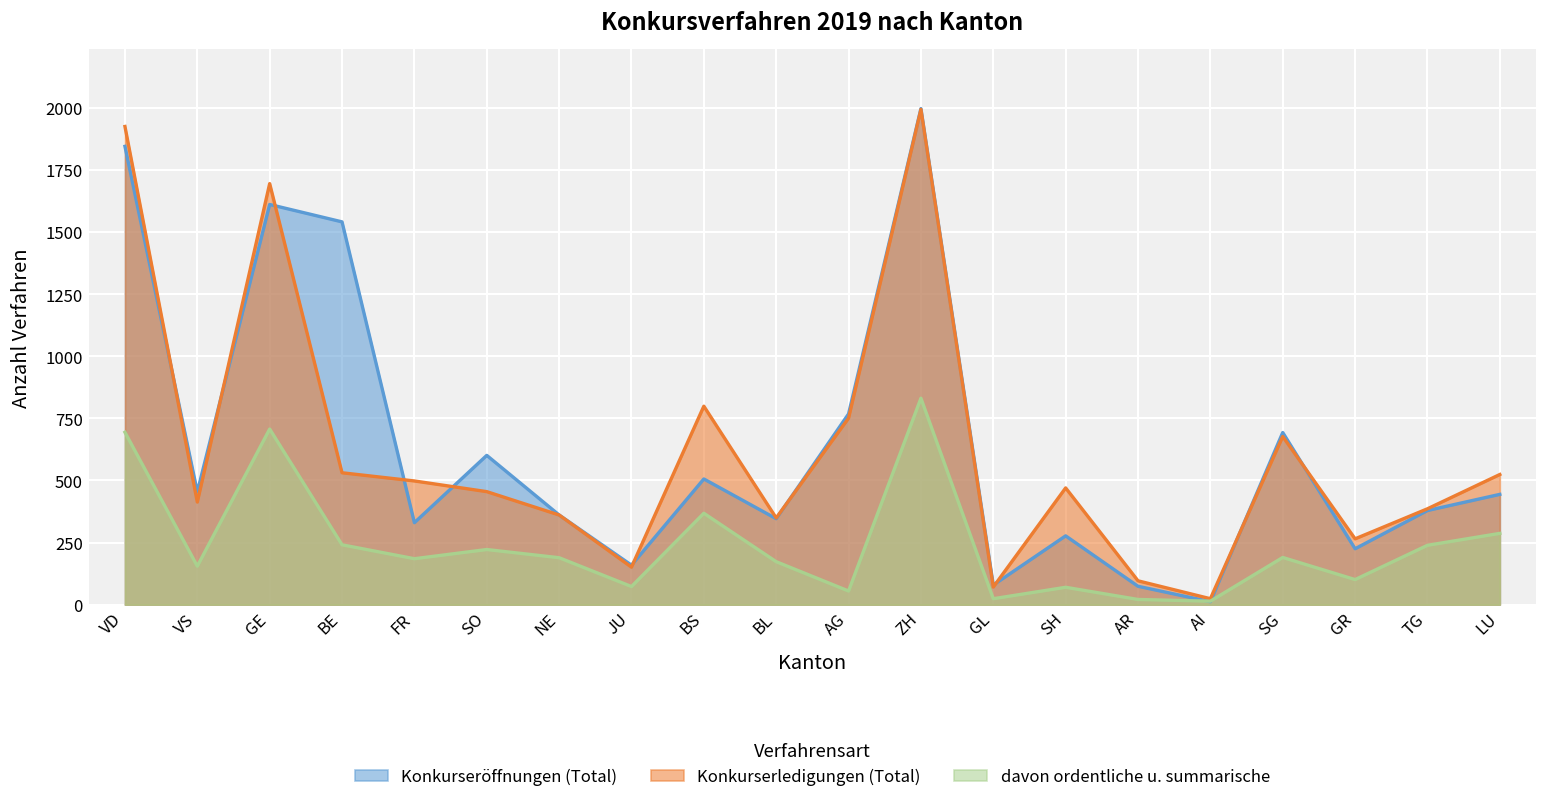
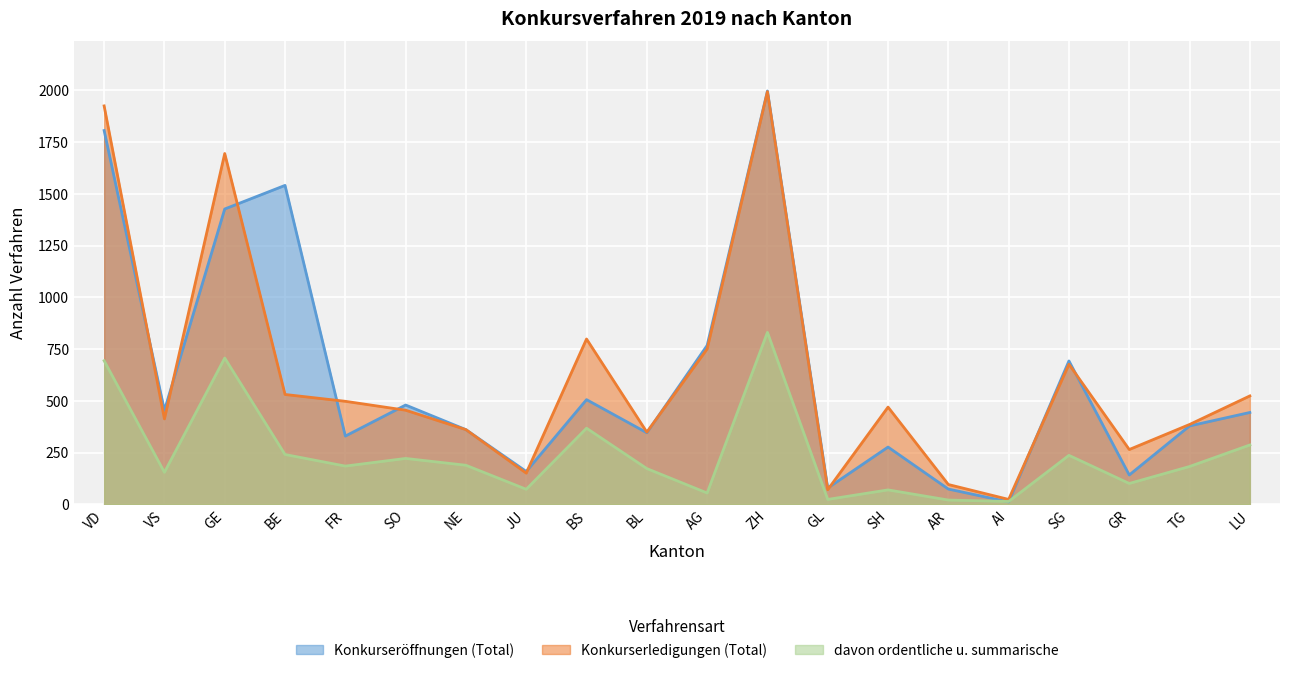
  {
    "Konkurseröffnungen (Total)": {
-     "VD": 1850,
+     "VD": 1810,
      "VS": 450,
-     "GE": 1610,
+     "GE": 1430,
      "BE": 1540,
      "FR": 330,
-     "SO": 600,
+     "SO": 480,
      "BS": 510,
      "AG": 770,
      "SH": 280,
      "AR": 70,
      "SG": 690,
-     "GR": 230,
+     "GR": 140,
      "LU": 440
    },
    "Konkurserledigungen (Total)": {
      "VD": 1930,
      "VS": 410,
      "GE": 1700,
      "BE": 530,
      "FR": 500,
      "SO": 460,
      "BS": 800,
      "AG": 750,
      "SH": 470,
      "AR": 100,
      "SG": 680,
      "GR": 270,
      "LU": 520
    },
    "davon ordentliche u. summarische": {
      "VD": 690,
      "VS": 160,
      "GE": 710,
      "BE": 240,
      "FR": 190,
      "SO": 220,
      "NE": 190,
      "JU": 70,
      "BS": 370,
      "BL": 170,
      "AG": 60,
      "ZH": 830,
      "GL": 20,
      "SH": 70,
      "AR": 20,
-     "SG": 190,
+     "SG": 240,
      "GR": 100,
-     "TG": 240,
+     "TG": 180,
      "LU": 290
    }
  }
